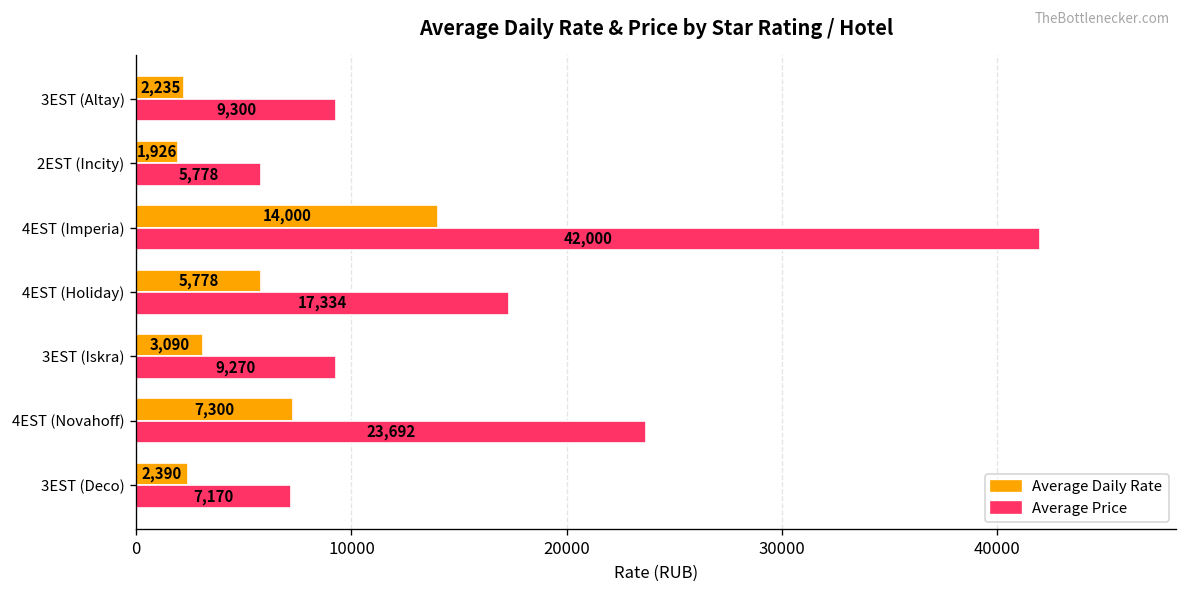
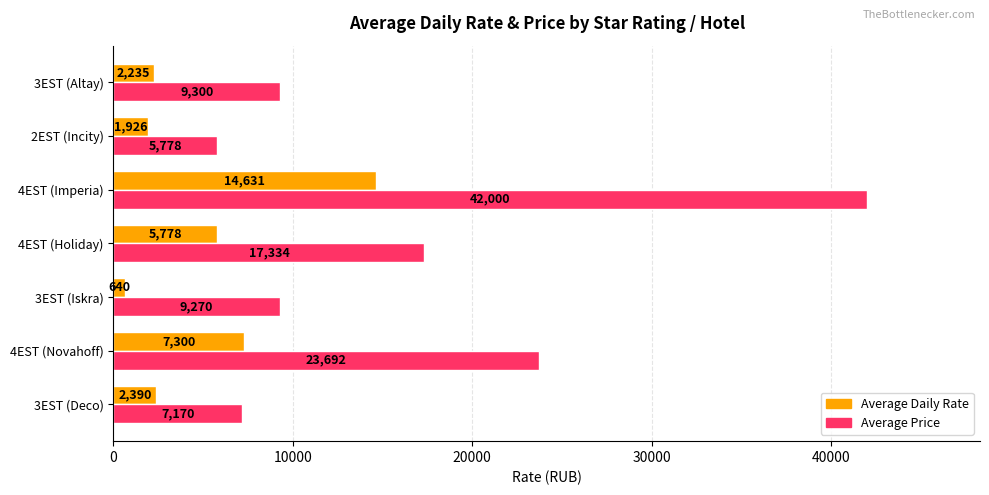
  {
    "Average Daily Rate": {
      "3EST (Altay)": "2,235",
      "2EST (Incity)": "1,926",
-     "4EST (Imperia)": "14,000",
+     "4EST (Imperia)": "14,631",
      "4EST (Holiday)": "5,778",
-     "3EST (Iskra)": "3,090",
+     "3EST (Iskra)": "640",
      "4EST (Novahoff)": "7,300",
      "3EST (Deco)": "2,390"
    },
    "Average Price": {
      "3EST (Altay)": "9,300",
      "2EST (Incity)": "5,778",
      "4EST (Imperia)": "42,000",
      "4EST (Holiday)": "17,334",
      "3EST (Iskra)": "9,270",
      "4EST (Novahoff)": "23,692",
      "3EST (Deco)": "7,170"
    }
  }
